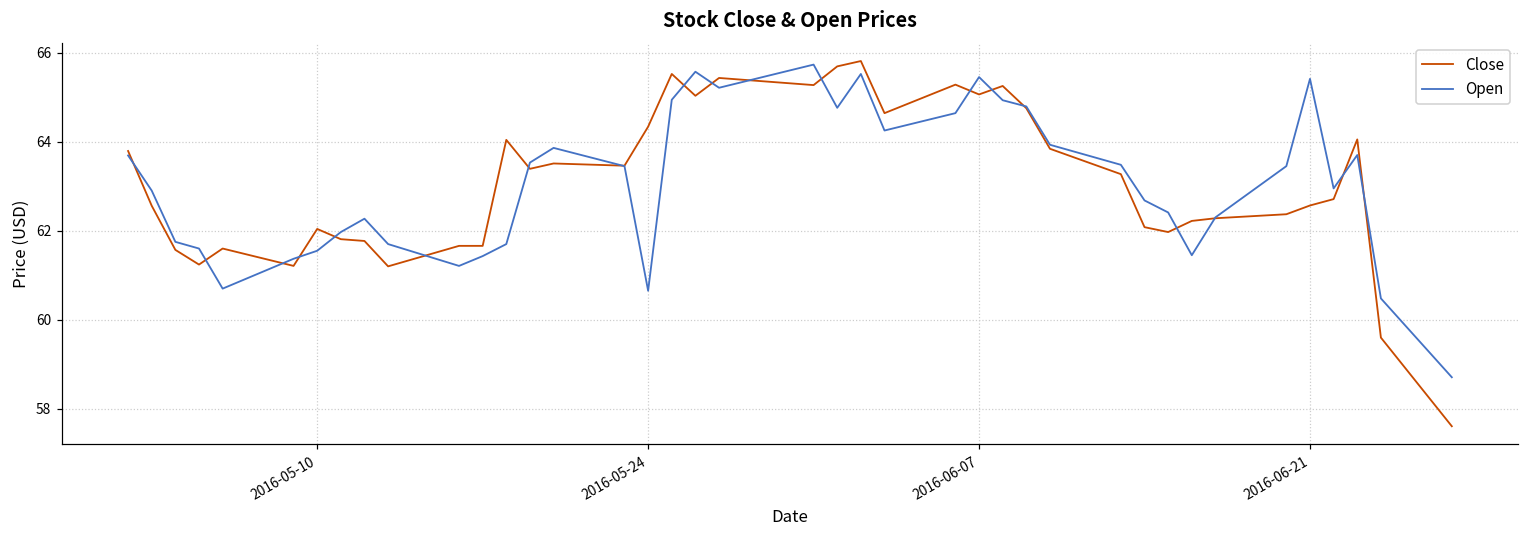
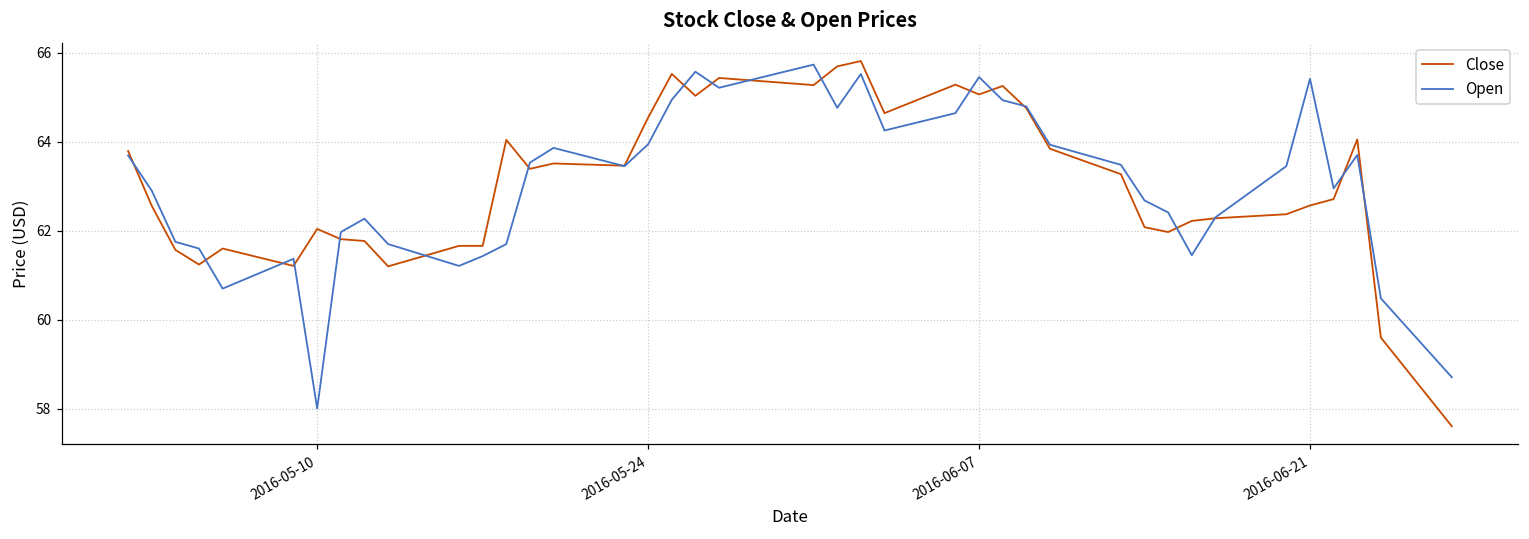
  {
    "Close": {
      "2016-05-10": 62.0,
-     "2016-05-24": 64.3,
+     "2016-05-24": 64.5,
      "2016-06-07": 65.1,
      "2016-06-21": 62.6
    },
    "Open": {
-     "2016-05-10": 61.5,
-     "2016-05-24": 60.7,
+     "2016-05-10": 58.0,
+     "2016-05-24": 63.9,
      "2016-06-07": 65.4,
      "2016-06-21": 65.4
    }
  }
